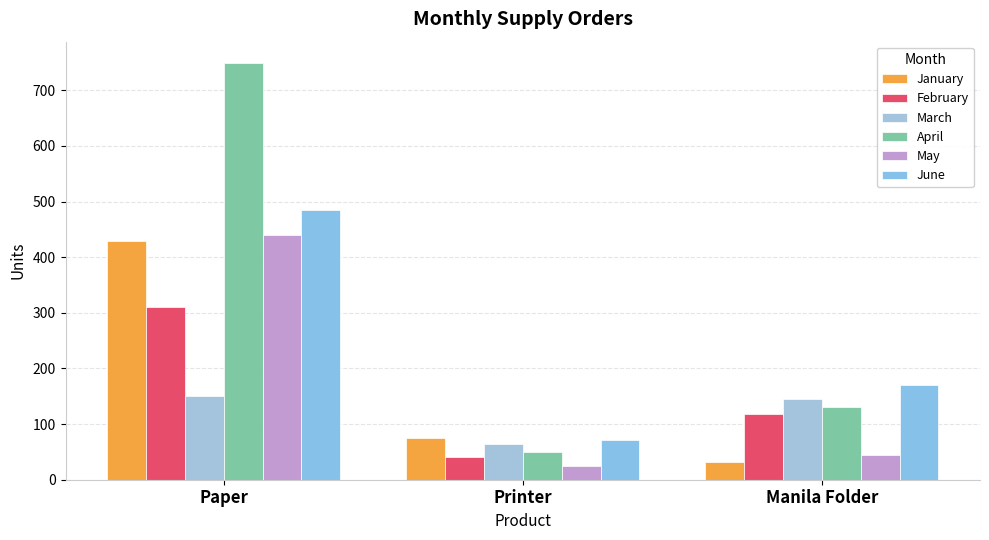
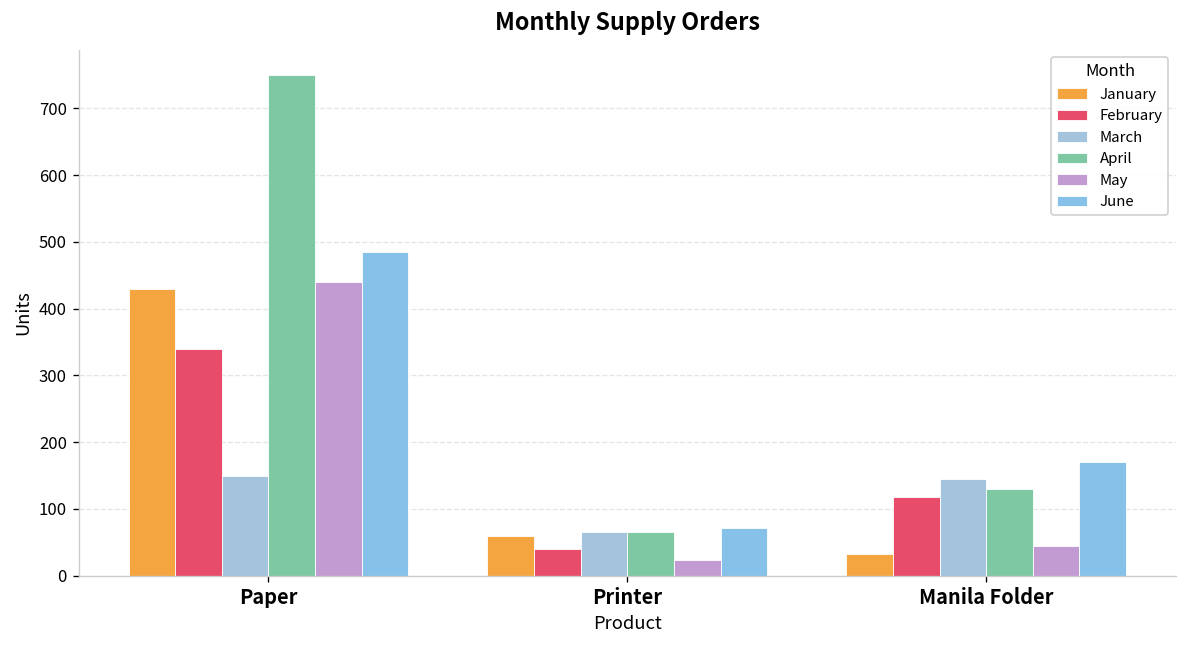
  {
    "January": {
      "Paper": 430,
-     "Printer": 80,
+     "Printer": 60,
      "Manila Folder": 30
    },
    "February": {
-     "Paper": 310,
+     "Paper": 340,
      "Printer": 40,
      "Manila Folder": 120
    },
    "April": {
      "Paper": 750,
-     "Printer": 50,
+     "Printer": 70,
      "Manila Folder": 130
    }
  }
